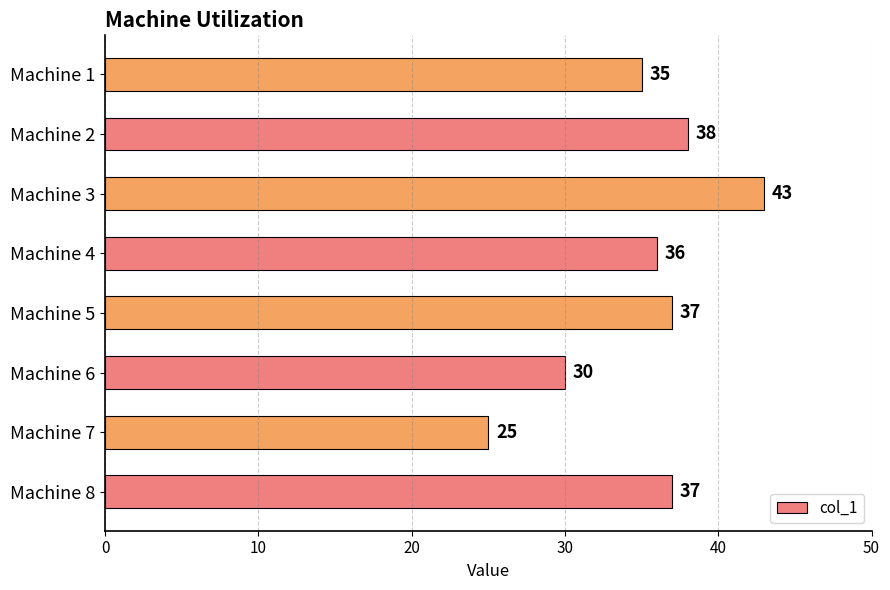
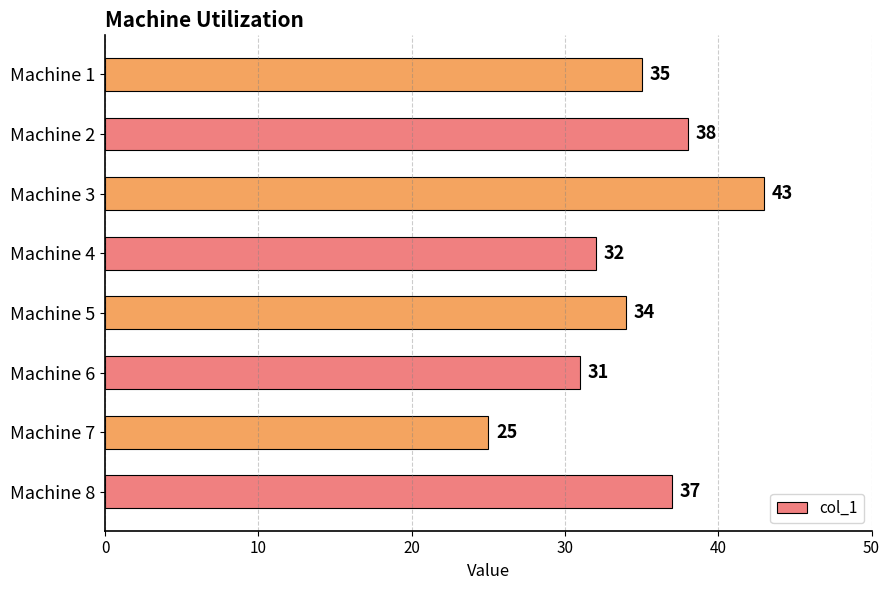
  {
    "Machine 1": 35,
    "Machine 2": 38,
    "Machine 3": 43,
-   "Machine 4": 36,
-   "Machine 5": 37,
-   "Machine 6": 30,
+   "Machine 4": 32,
+   "Machine 5": 34,
+   "Machine 6": 31,
    "Machine 7": 25,
    "Machine 8": 37
  }
